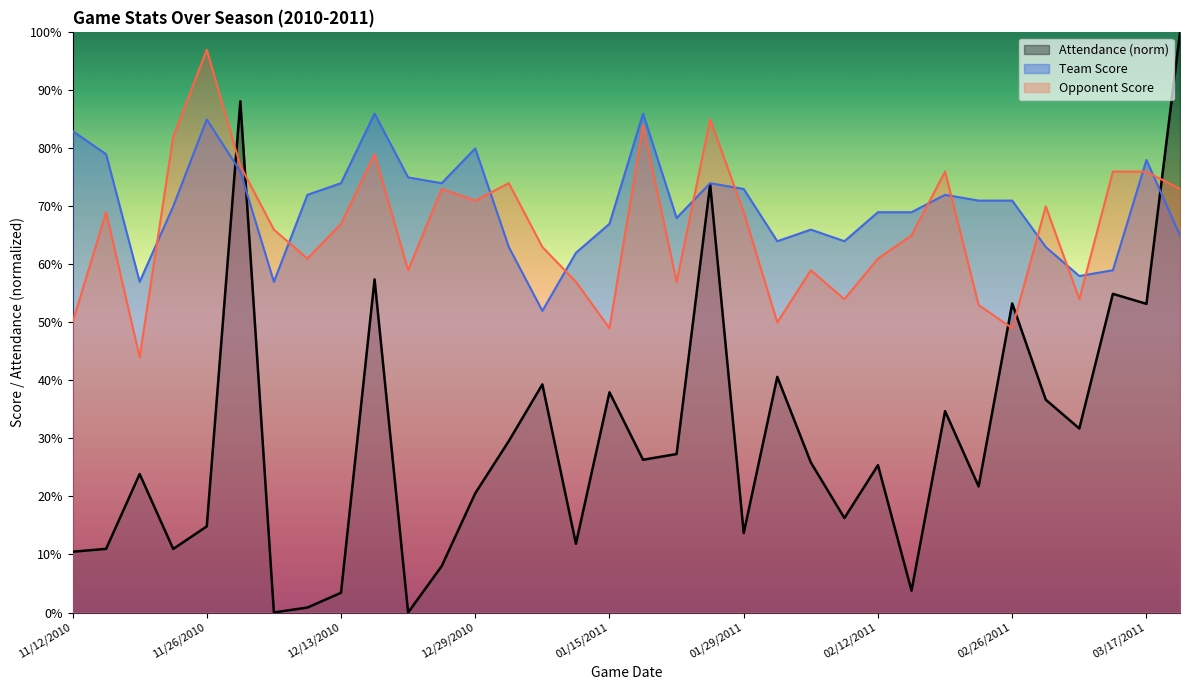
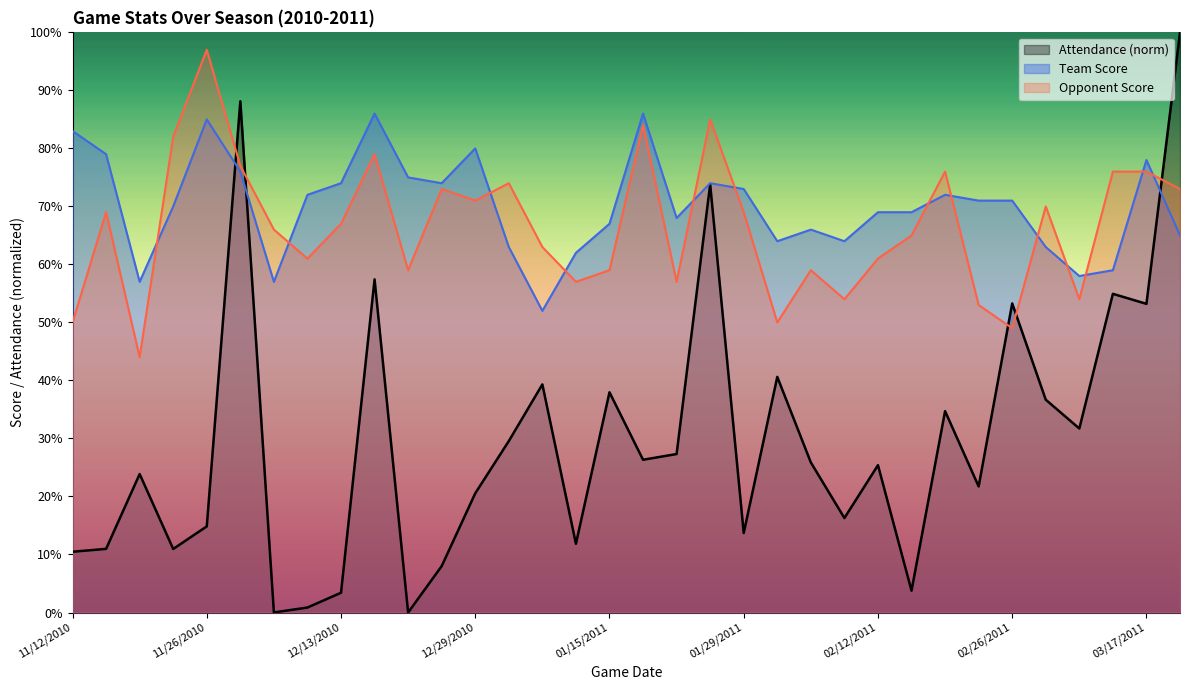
  {
    "Attendance (norm)": {
      "11/12/2010": "10%",
      "11/26/2010": "15%",
      "12/13/2010": "3%",
      "12/29/2010": "21%",
      "01/15/2011": "38%",
      "01/29/2011": "14%",
      "02/12/2011": "25%",
      "02/26/2011": "53%",
      "03/17/2011": "53%"
    },
    "Team Score": {
      "11/12/2010": "83%",
      "11/26/2010": "85%",
      "12/13/2010": "74%",
      "12/29/2010": "80%",
      "01/15/2011": "67%",
      "01/29/2011": "73%",
      "02/12/2011": "69%",
      "02/26/2011": "71%",
      "03/17/2011": "78%"
    },
    "Opponent Score": {
      "11/12/2010": "50%",
      "11/26/2010": "97%",
      "12/13/2010": "67%",
      "12/29/2010": "71%",
-     "01/15/2011": "49%",
+     "01/15/2011": "59%",
      "01/29/2011": "69%",
      "02/12/2011": "61%",
      "02/26/2011": "49%",
      "03/17/2011": "76%"
    }
  }
